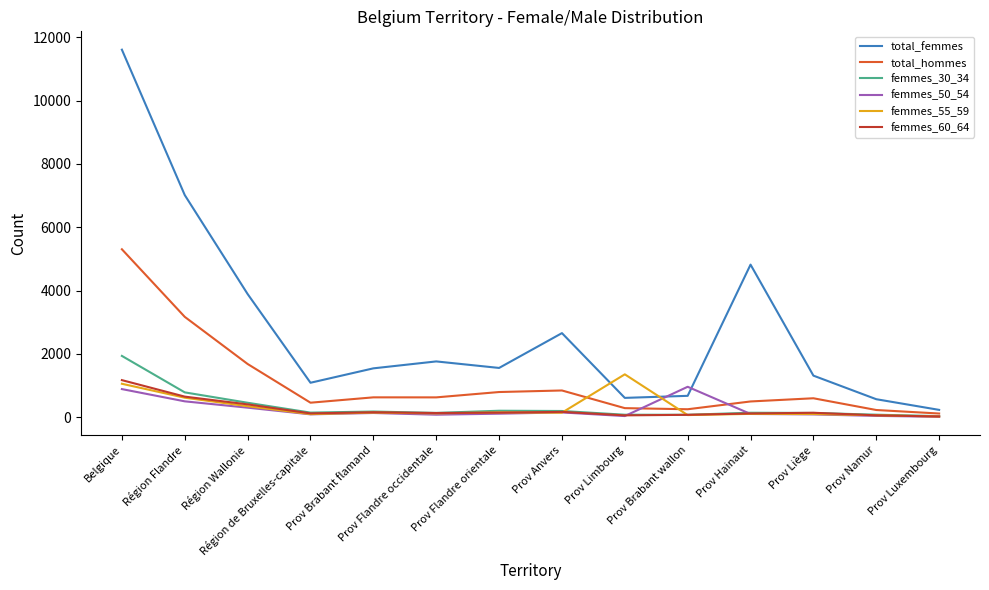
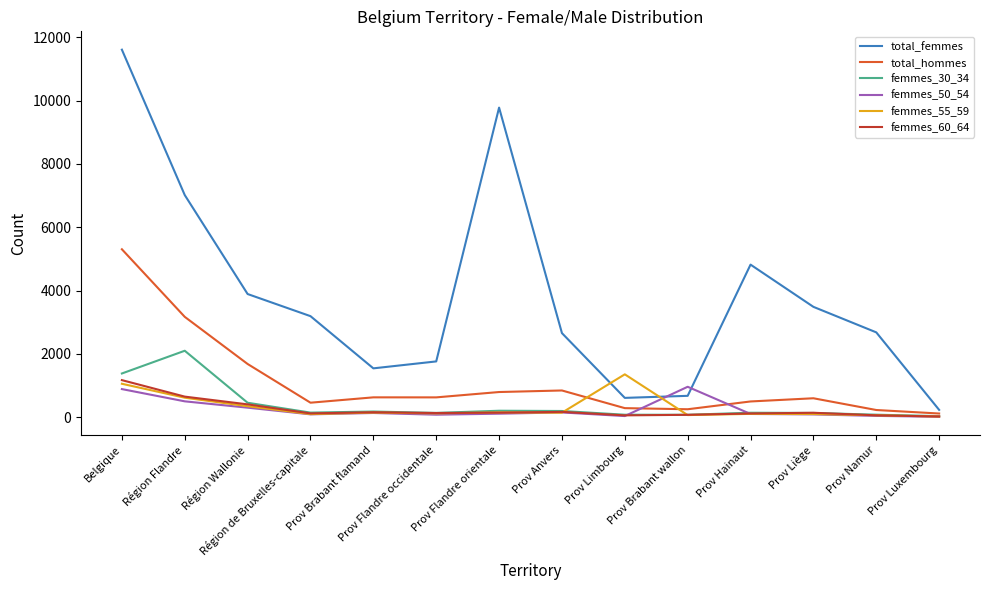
  {
    "total_femmes": {
      "Belgique": 11600,
      "Région Flandre": 7000,
      "Région Wallonie": 3900,
-     "Région de Bruxelles-capitale": 1100,
+     "Région de Bruxelles-capitale": 3200,
      "Prov Brabant flamand": 1500,
      "Prov Flandre occidentale": 1800,
-     "Prov Flandre orientale": 1600,
+     "Prov Flandre orientale": 9800,
      "Prov Anvers": 2700,
      "Prov Limbourg": 600,
      "Prov Brabant wallon": 700,
      "Prov Hainaut": 4800,
-     "Prov Liège": 1300,
-     "Prov Namur": 600,
+     "Prov Liège": 3500,
+     "Prov Namur": 2700,
      "Prov Luxembourg": 200
    },
    "femmes_30_34": {
-     "Belgique": 1900,
-     "Région Flandre": 800
+     "Belgique": 1400,
+     "Région Flandre": 2100
    },
    "femmes_50_54": {
      "Belgique": 900,
      "Région Flandre": 500,
      "Prov Brabant wallon": 1000
    },
    "femmes_55_59": {
      "Belgique": 1100,
      "Prov Limbourg": 1400
    }
  }
